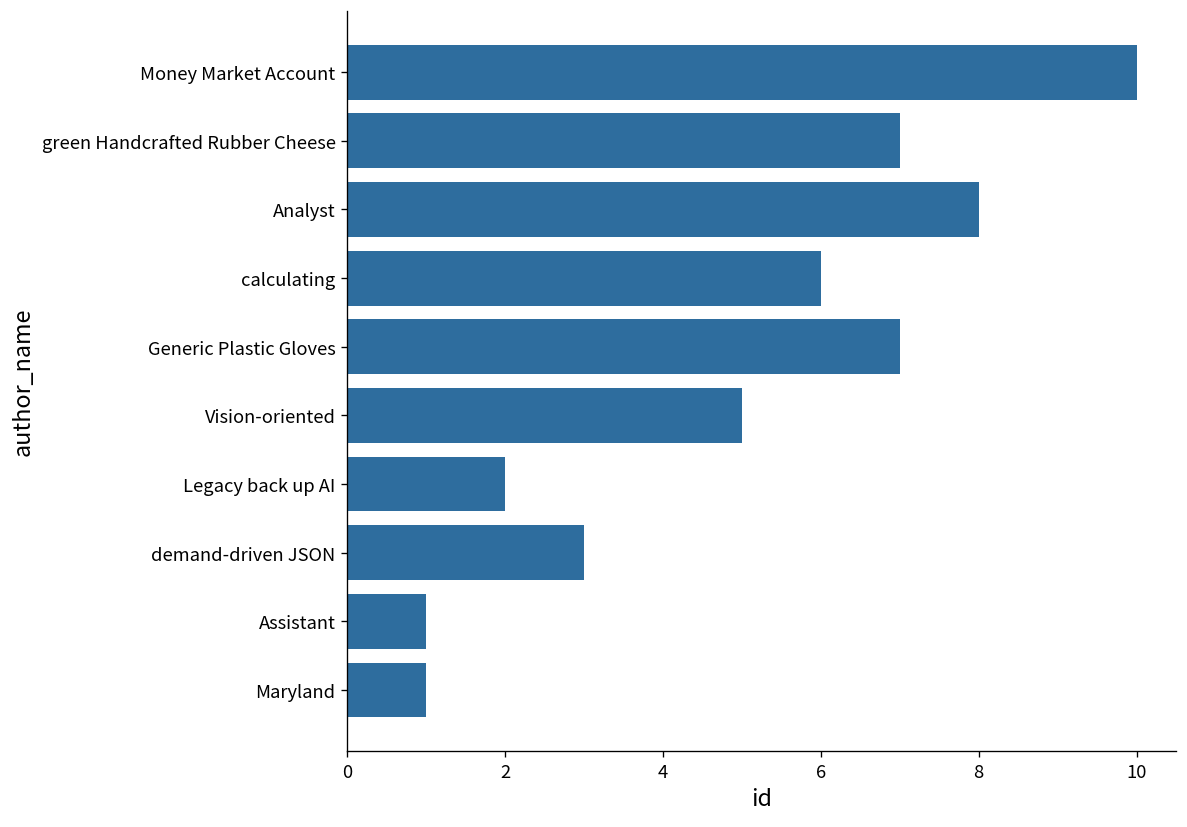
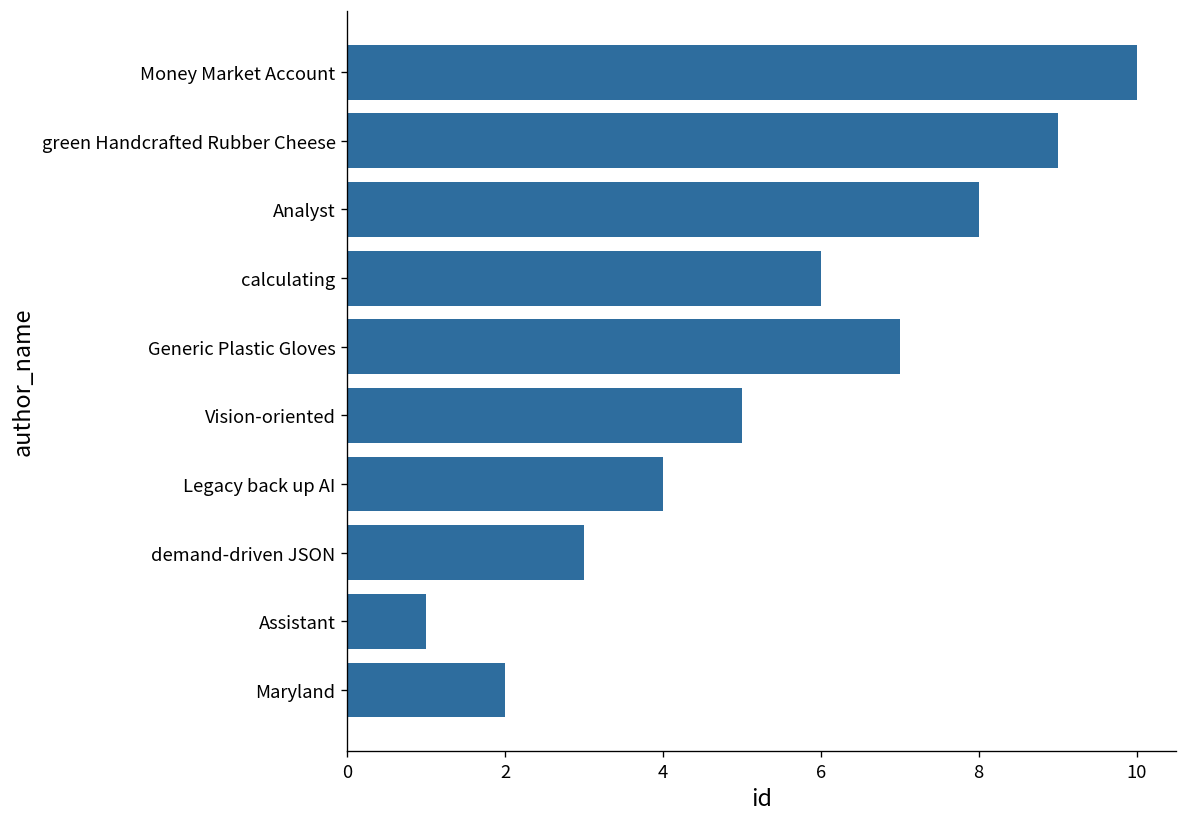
  {
    "Money Market Account": 10,
-   "green Handcrafted Rubber Cheese": 7,
+   "green Handcrafted Rubber Cheese": 9,
    "Analyst": 8,
    "calculating": 6,
    "Generic Plastic Gloves": 7,
    "Vision-oriented": 5,
-   "Legacy back up AI": 2,
+   "Legacy back up AI": 4,
    "demand-driven JSON": 3,
    "Assistant": 1,
-   "Maryland": 1
+   "Maryland": 2
  }
